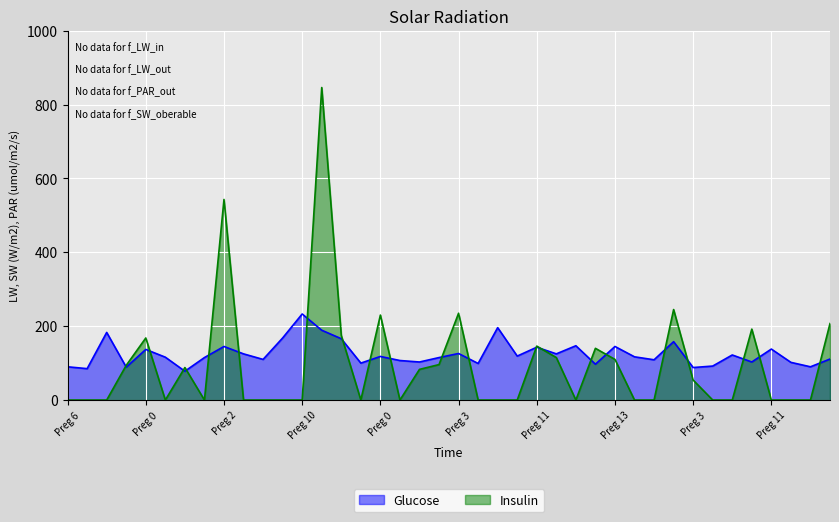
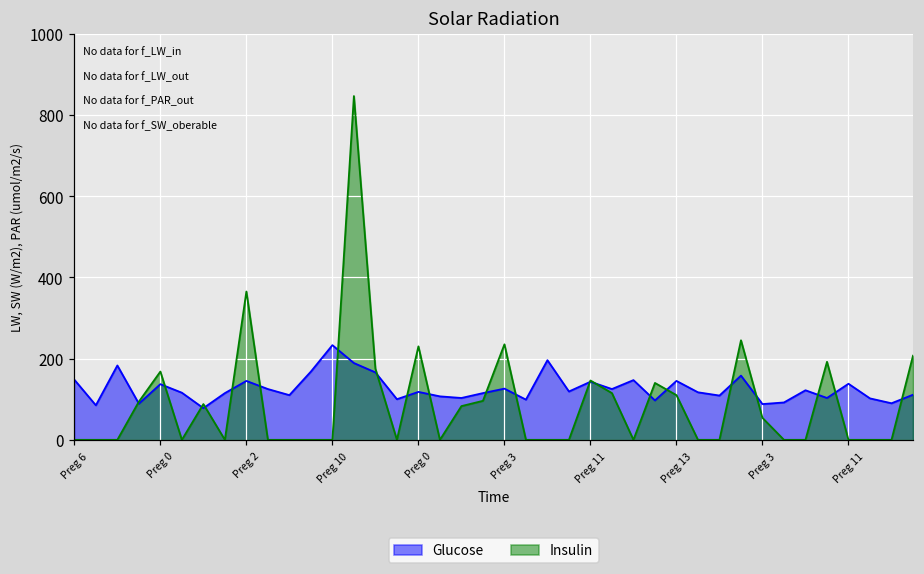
  {
    "Glucose": {
-     "Preg 6": 90,
+     "Preg 6": 150,
      "Preg 2": 150,
      "Preg 10": 230,
      "Preg 13": 150
    },
    "Insulin": {
      "Preg 6": 0,
-     "Preg 2": 540,
+     "Preg 2": 370,
      "Preg 10": 0,
      "Preg 13": 110
    }
  }
